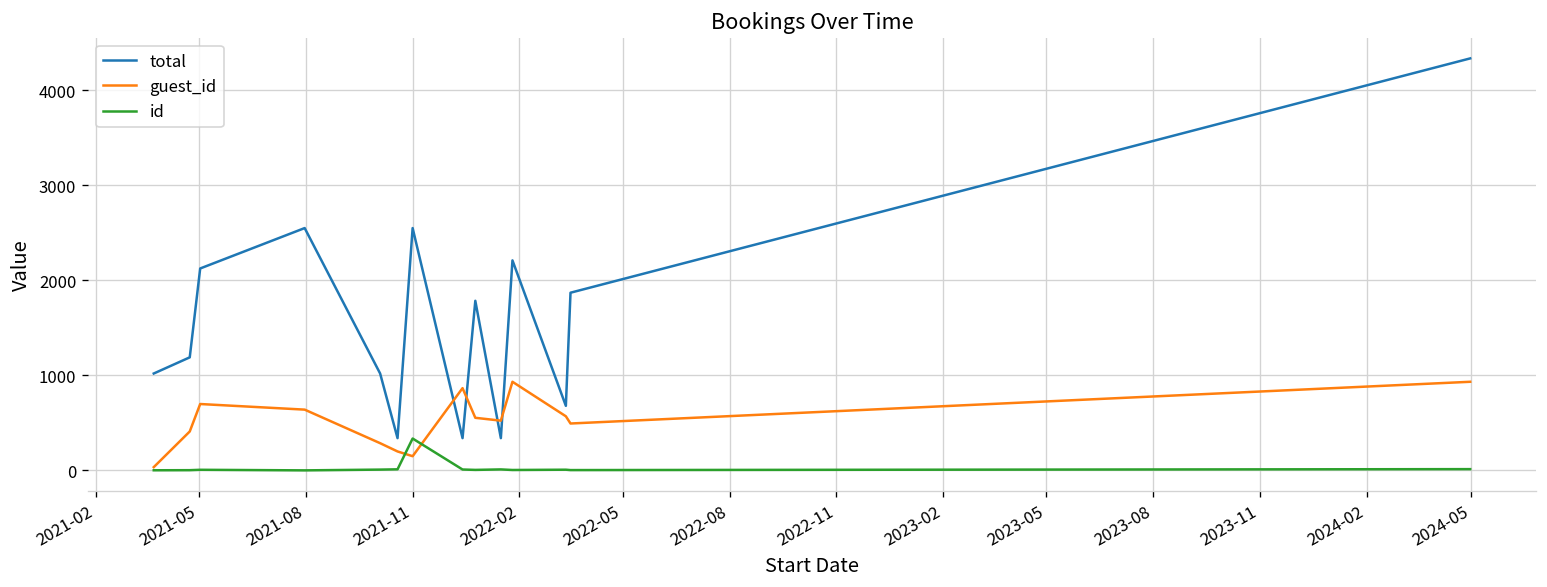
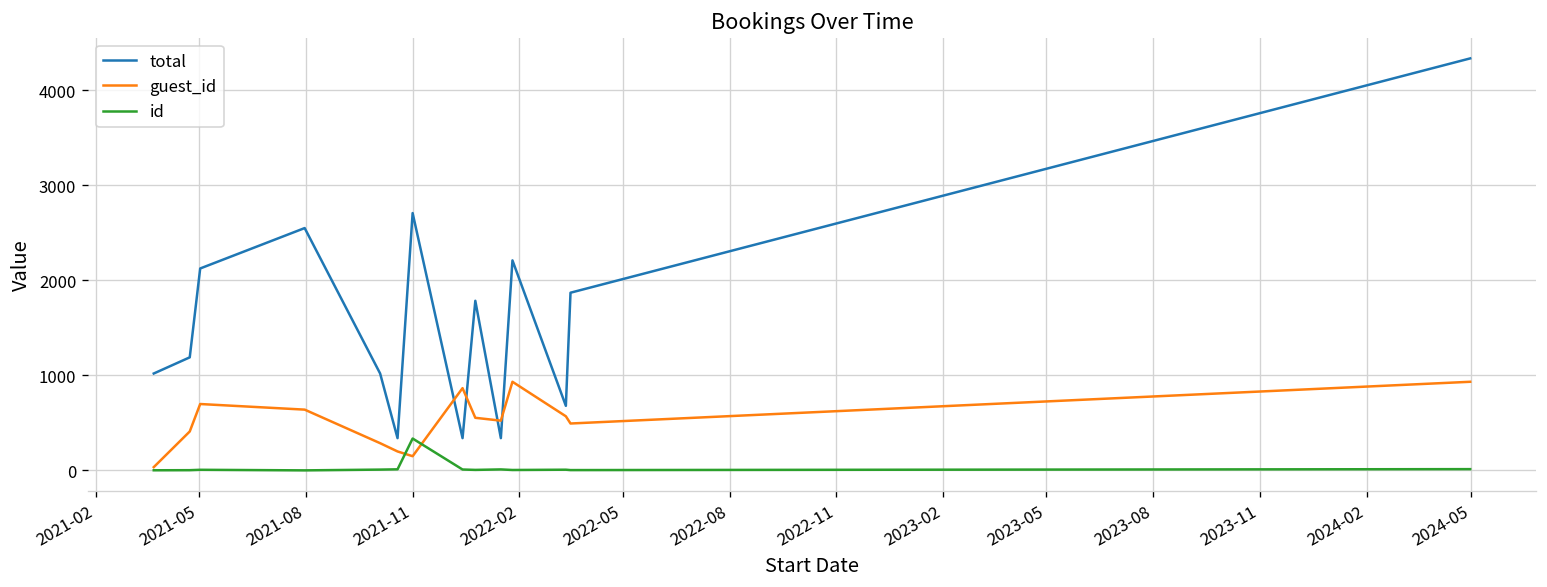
  {
    "total": {
-     "2021-11": 2600
+     "2021-11": 2700
    },
    "guest_id": {
      "2021-11": 200
    },
    "id": {
      "2021-11": 300
    }
  }
